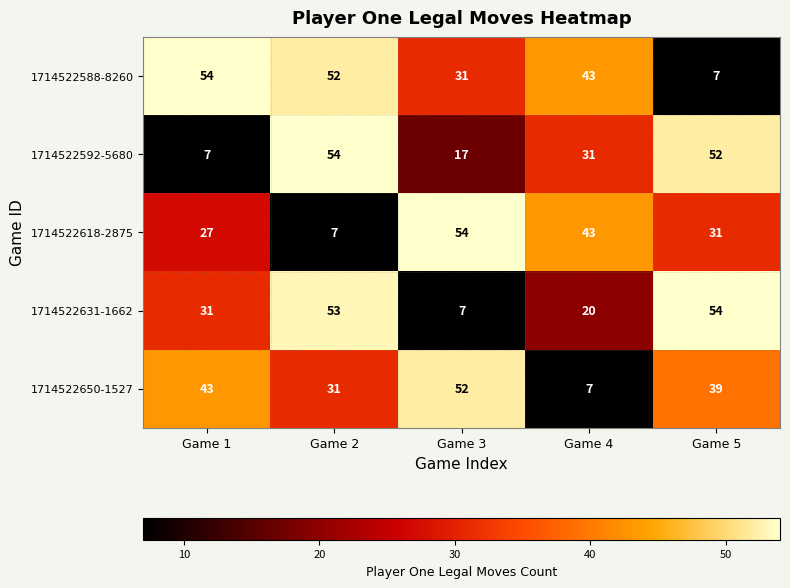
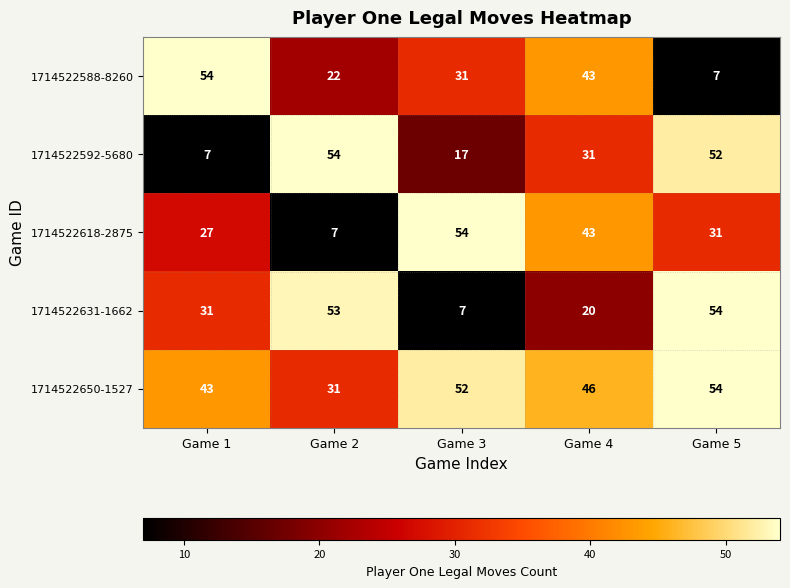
  {
    "1714522588-8260": {
      "Game 1": 54,
-     "Game 2": 52,
+     "Game 2": 22,
      "Game 3": 31,
      "Game 4": 43,
      "Game 5": 7
    },
    "1714522592-5680": {
      "Game 1": 7,
      "Game 2": 54,
      "Game 3": 17,
      "Game 4": 31,
      "Game 5": 52
    },
    "1714522618-2875": {
      "Game 1": 27,
      "Game 2": 7,
      "Game 3": 54,
      "Game 4": 43,
      "Game 5": 31
    },
    "1714522631-1662": {
      "Game 1": 31,
      "Game 2": 53,
      "Game 3": 7,
      "Game 4": 20,
      "Game 5": 54
    },
    "1714522650-1527": {
      "Game 1": 43,
      "Game 2": 31,
      "Game 3": 52,
-     "Game 4": 7,
-     "Game 5": 39
+     "Game 4": 46,
+     "Game 5": 54
    }
  }
